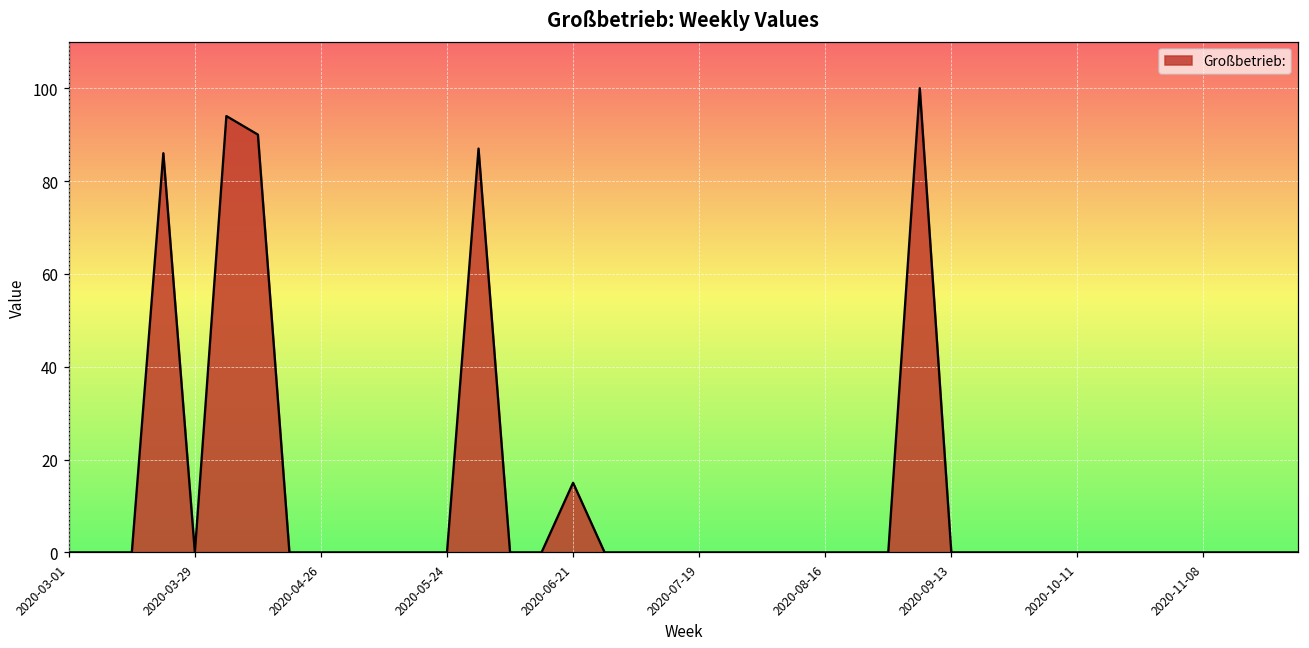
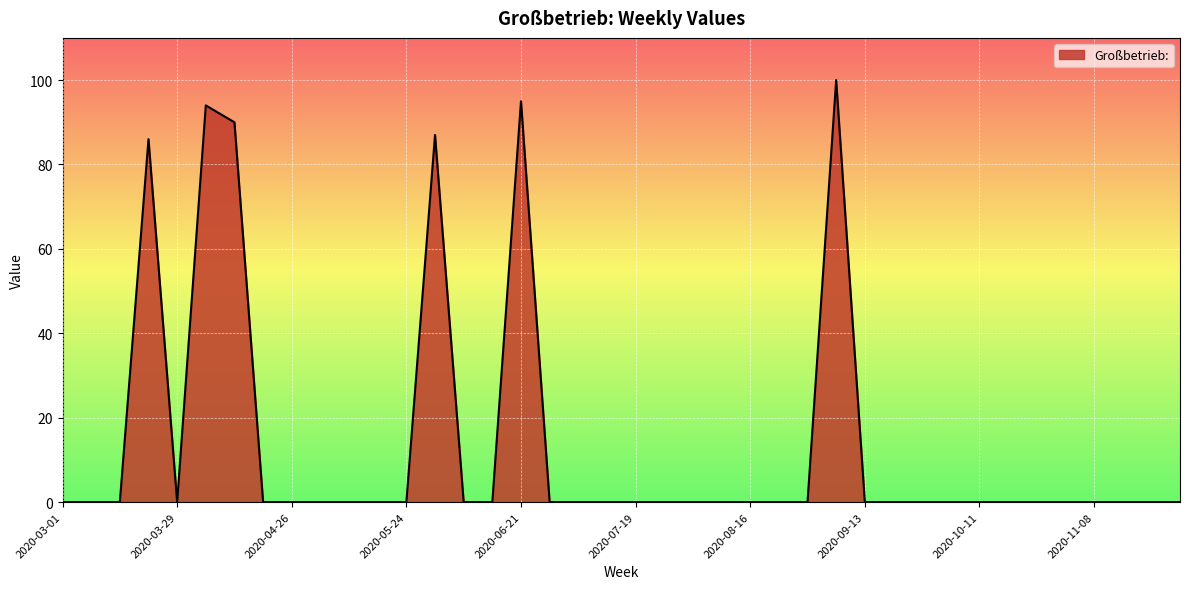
  {
    "2020-03-01": 0,
    "2020-03-29": 0,
    "2020-04-26": 0,
    "2020-05-24": 0,
-   "2020-06-21": 15,
+   "2020-06-21": 95,
    "2020-07-19": 0,
    "2020-08-16": 0,
    "2020-09-13": 0,
    "2020-10-11": 0,
    "2020-11-08": 0
  }
